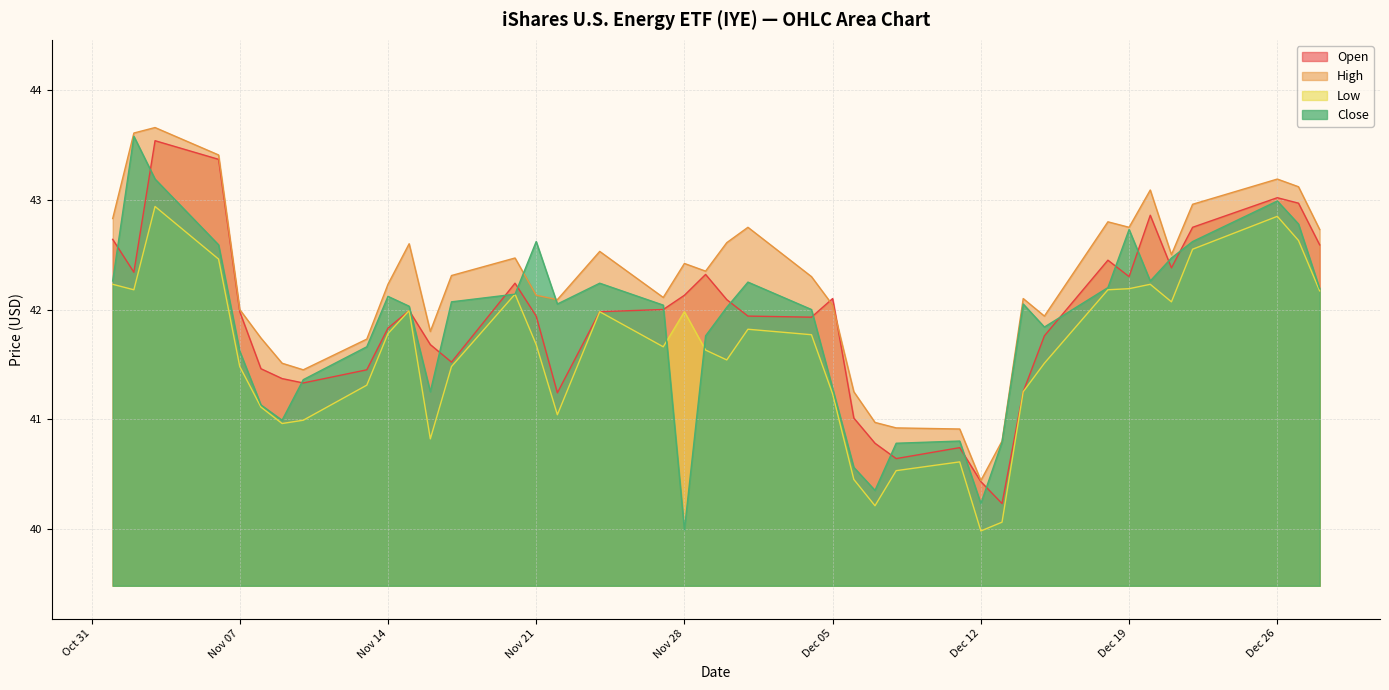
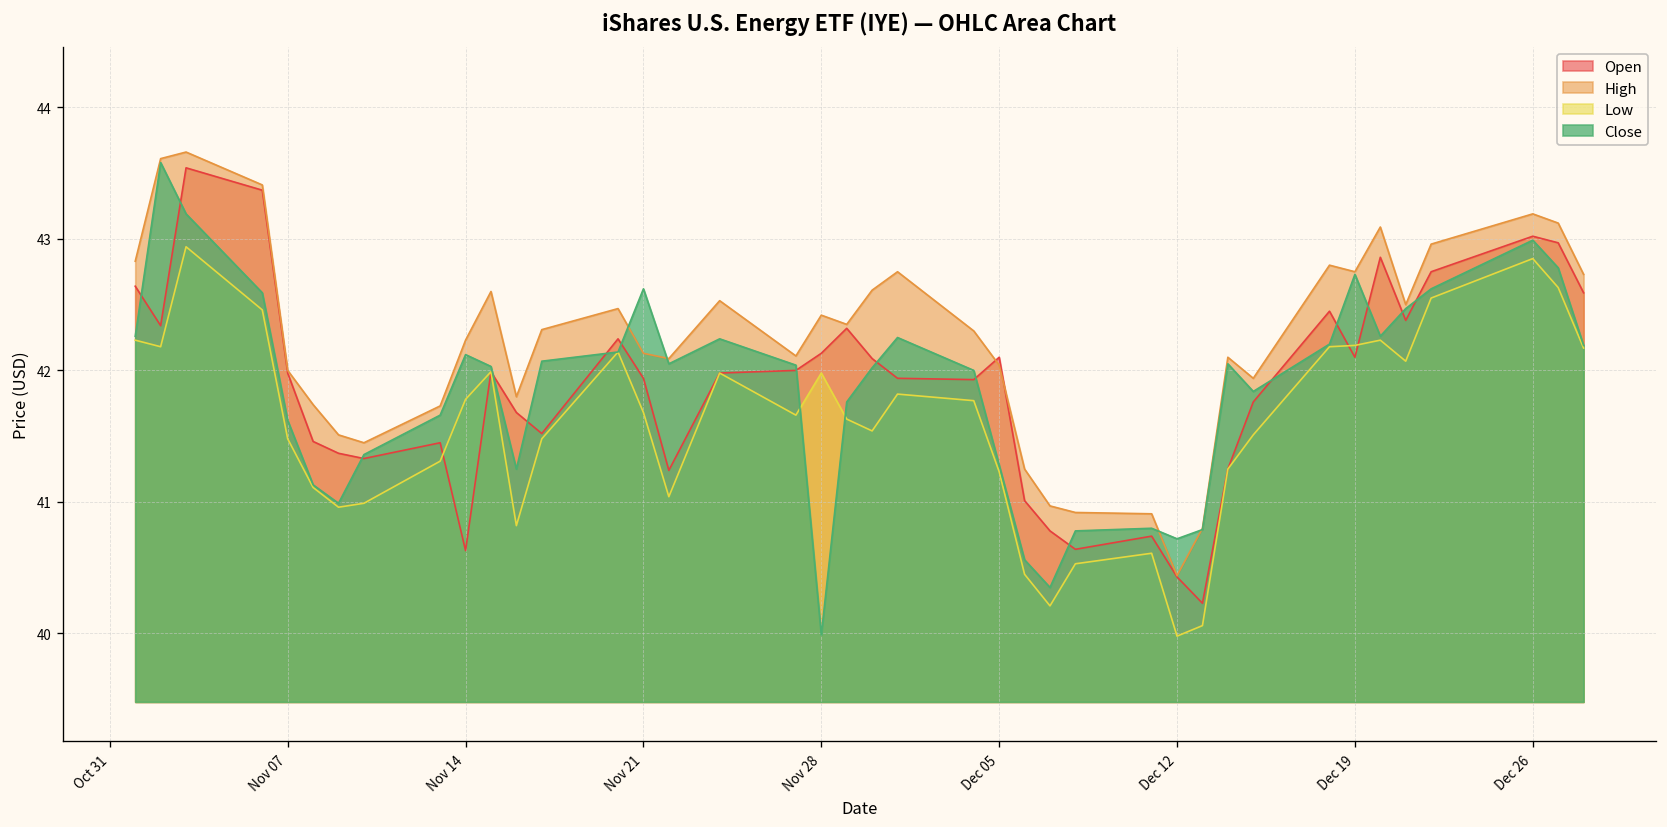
  {
    "Open": {
-     "Nov 14": 41.83,
+     "Nov 14": 40.63,
      "Nov 21": 41.94,
      "Nov 28": 42.13,
      "Dec 05": 42.10,
-     "Dec 19": 42.3,
+     "Dec 19": 42.1,
      "Dec 26": 43.02
    },
    "Close": {
      "Nov 07": 41.62,
      "Nov 14": 42.12,
      "Nov 21": 42.62,
      "Nov 28": 39.99,
      "Dec 05": 41.28,
-     "Dec 12": 40.23,
+     "Dec 12": 40.72,
      "Dec 26": 42.99
    }
  }
